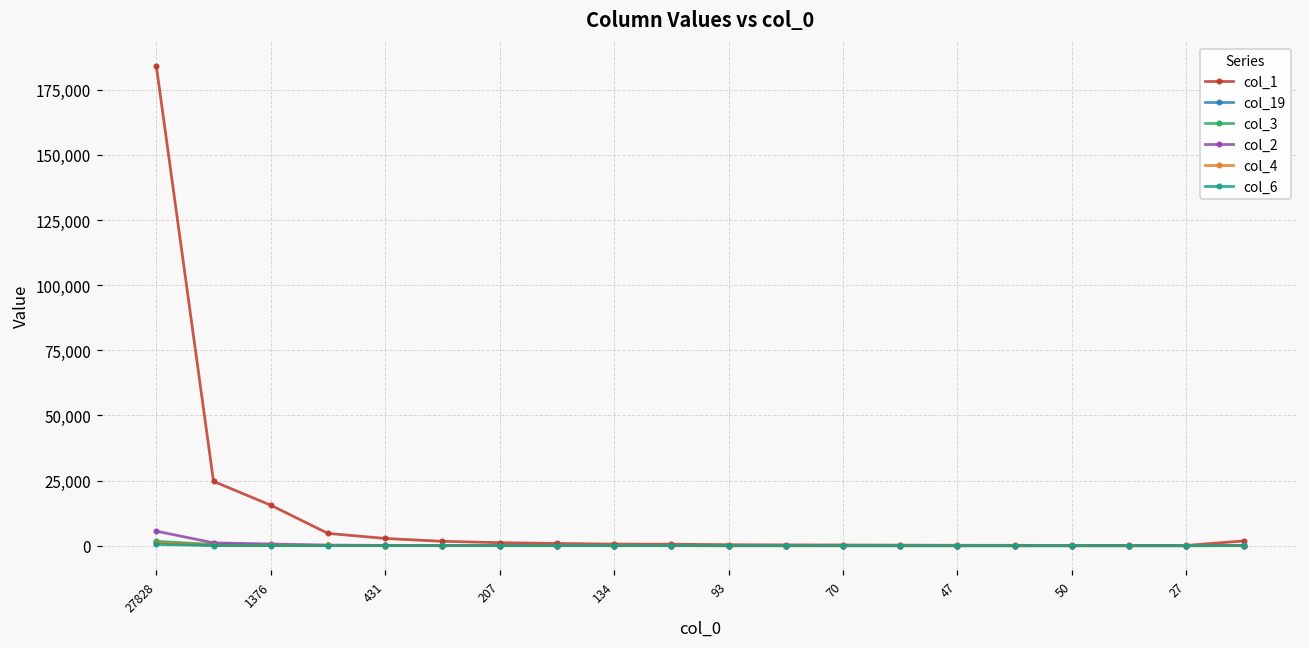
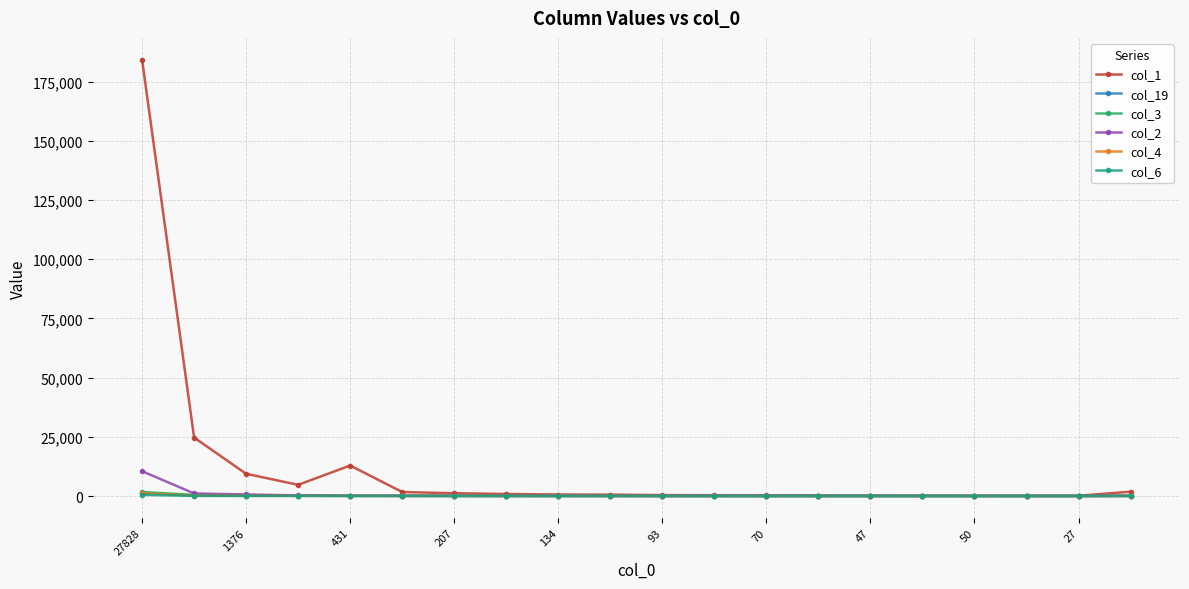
  {
    "col_1": {
      "27828": "184,000",
-     "1376": "16,000",
-     "431": "3,000",
+     "1376": "9,000",
+     "431": "13,000",
      "207": "1,000"
    },
    "col_2": {
-     "27828": "6,000"
+     "27828": "10,000"
    }
  }
